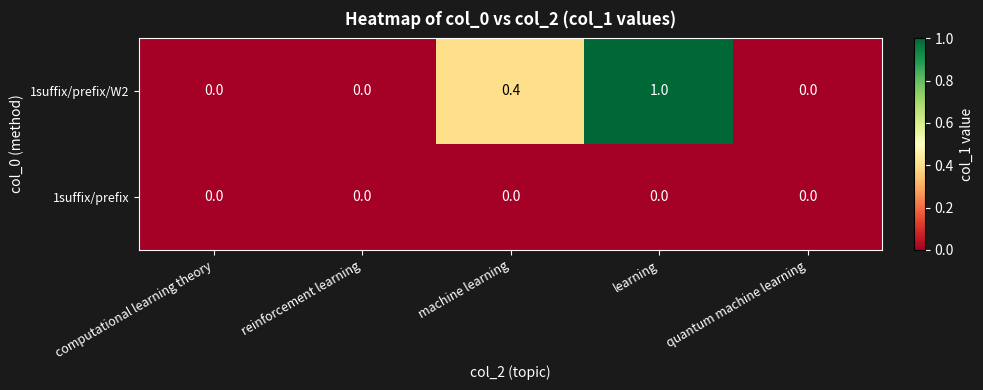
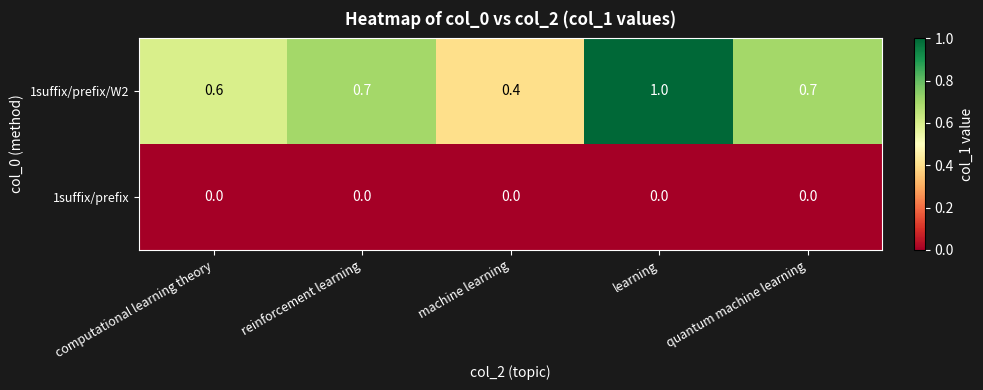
  {
    "1suffix/prefix/W2": {
-     "computational learning theory": 0.0,
-     "reinforcement learning": 0.0,
+     "computational learning theory": 0.6,
+     "reinforcement learning": 0.7,
      "machine learning": 0.4,
      "learning": 1.0,
-     "quantum machine learning": 0.0
+     "quantum machine learning": 0.7
    },
    "1suffix/prefix": {
      "computational learning theory": 0.0,
      "reinforcement learning": 0.0,
      "machine learning": 0.0,
      "learning": 0.0,
      "quantum machine learning": 0.0
    }
  }
